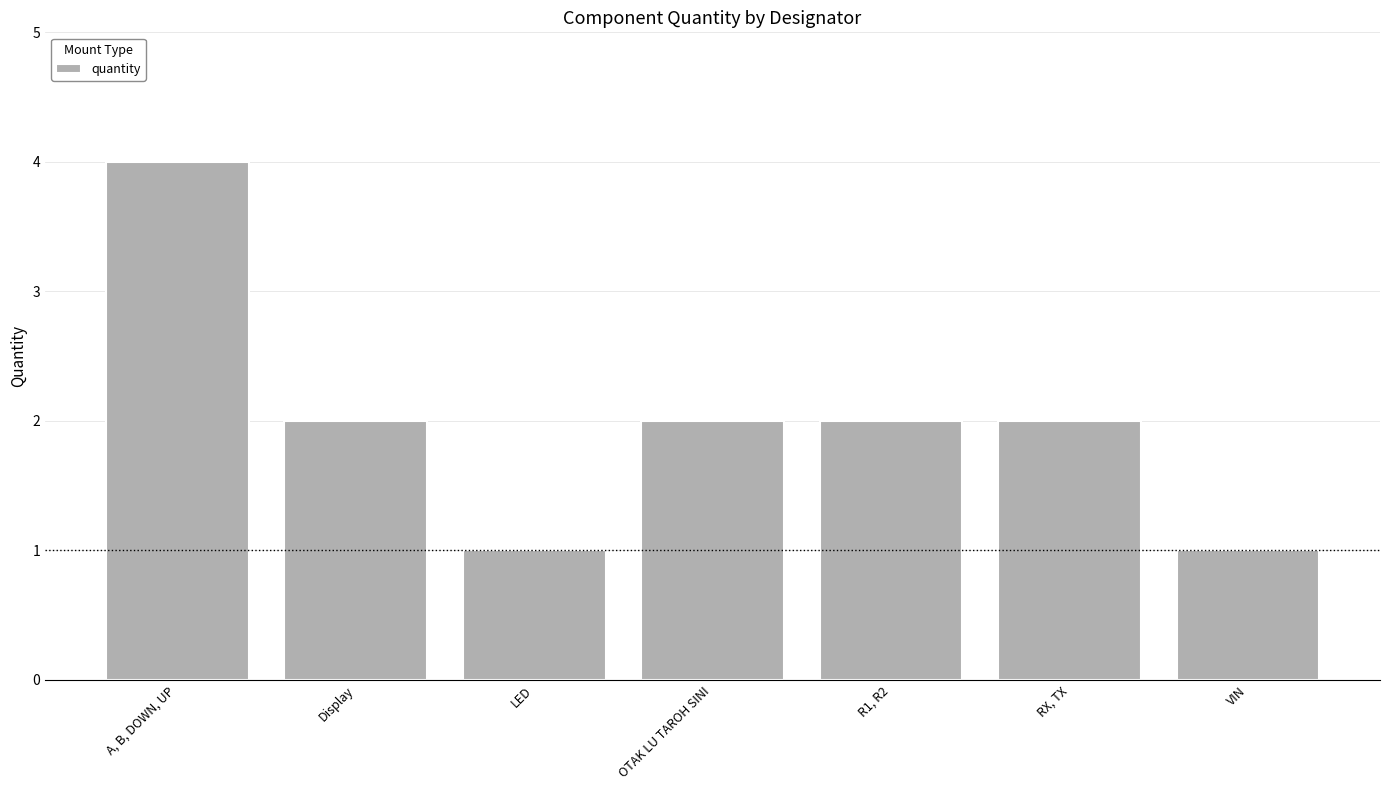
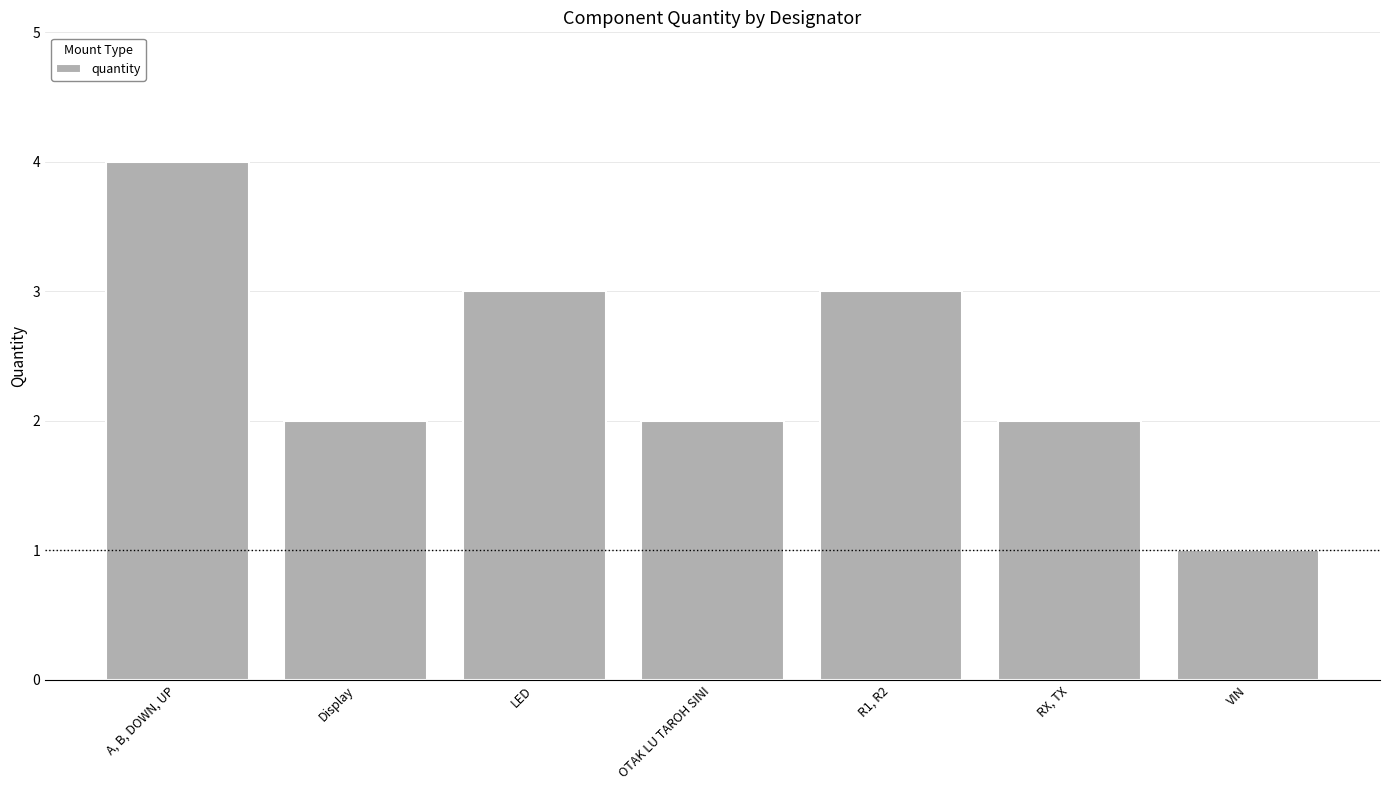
  {
    "A, B, DOWN, UP": 4,
    "Display": 2,
-   "LED": 1,
+   "LED": 3,
    "OTAK LU TAROH SINI": 2,
-   "R1, R2": 2,
+   "R1, R2": 3,
    "RX, TX": 2,
    "VIN": 1
  }
